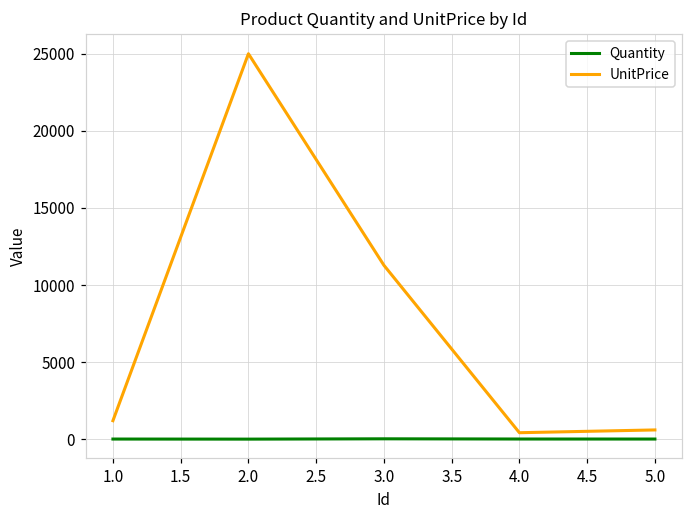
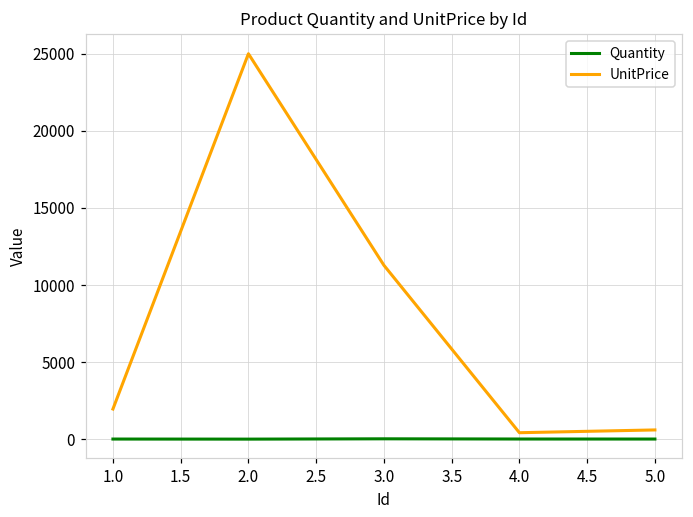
  {
    "Quantity": {
      "1.0": 0,
      "2.0": 0,
      "3.0": 0,
      "4.0": 0,
      "5.0": 0
    },
    "UnitPrice": {
-     "1.0": 1200,
+     "1.0": 2000,
      "2.0": 25000,
      "3.0": 11300,
      "4.0": 400,
      "5.0": 600
    }
  }
